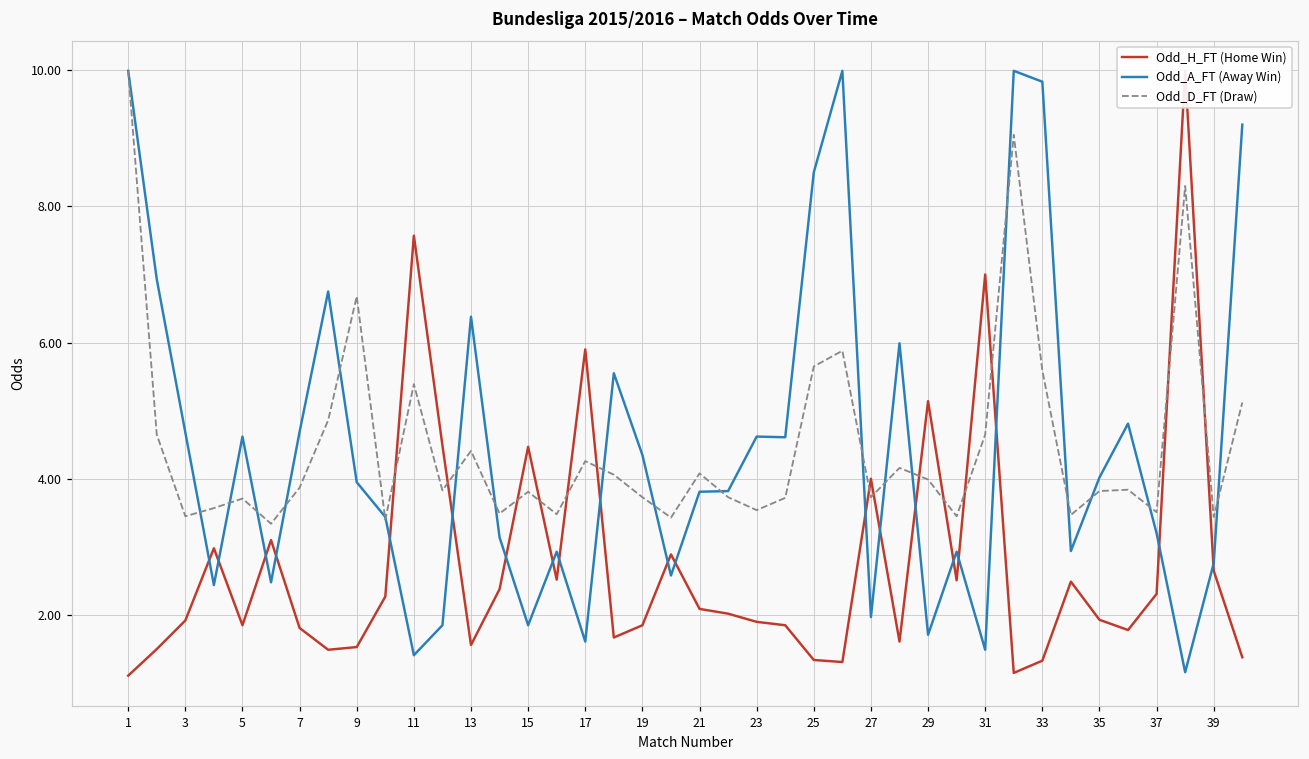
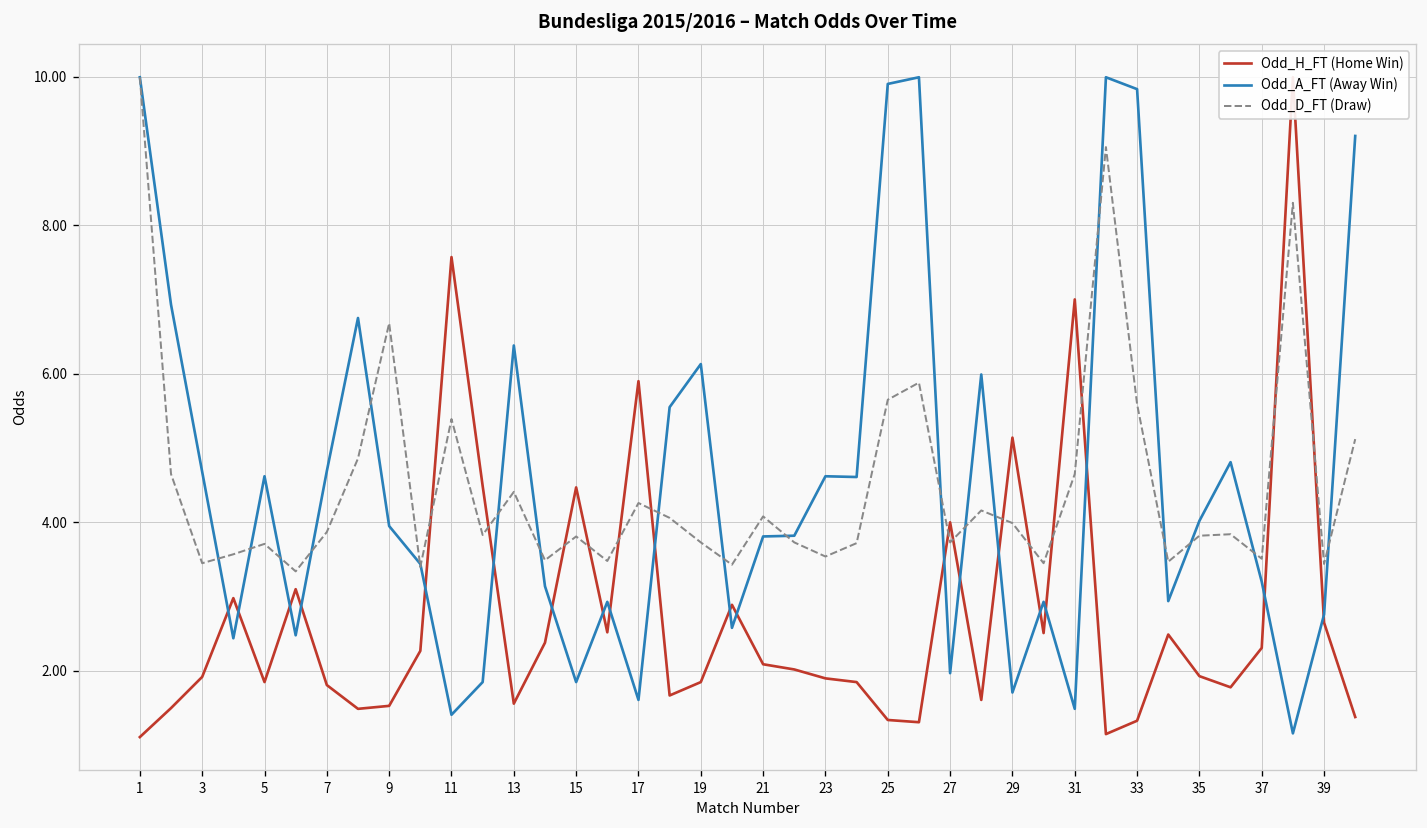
  {
    "Odd_H_FT (Home Win)": {
      "1": 1.1,
      "3": 1.9,
      "5": 1.9,
      "7": 1.8,
      "9": 1.5,
      "11": 7.6,
      "13": 1.6,
      "15": 4.5,
      "17": 5.9,
      "19": 1.9,
      "21": 2.1,
      "23": 1.9,
      "25": 1.3,
      "27": 4.0,
      "29": 5.1,
      "31": 7.0,
      "33": 1.3,
      "35": 1.9,
      "37": 2.3,
      "39": 2.7
    },
    "Odd_A_FT (Away Win)": {
      "3": 4.7,
      "5": 4.6,
      "7": 4.7,
      "9": 4.0,
      "11": 1.4,
      "13": 6.4,
      "15": 1.9,
      "17": 1.6,
-     "19": 4.4,
+     "19": 6.1,
      "21": 3.8,
      "23": 4.6,
-     "25": 8.5,
+     "25": 9.9,
      "27": 2.0,
      "29": 1.7,
      "31": 1.5,
      "33": 9.8,
      "35": 4.0,
      "37": 3.2,
      "39": 2.8
    },
    "Odd_D_FT (Draw)": {
      "3": 3.5,
      "5": 3.7,
      "7": 3.9,
      "9": 6.7,
      "11": 5.4,
      "13": 4.4,
      "15": 3.8,
      "17": 4.3,
      "19": 3.7,
      "21": 4.1,
      "23": 3.5,
      "25": 5.7,
      "27": 3.7,
      "29": 4.0,
      "31": 4.7,
      "33": 5.6,
      "35": 3.8,
      "37": 3.5,
      "39": 3.4
    }
  }
